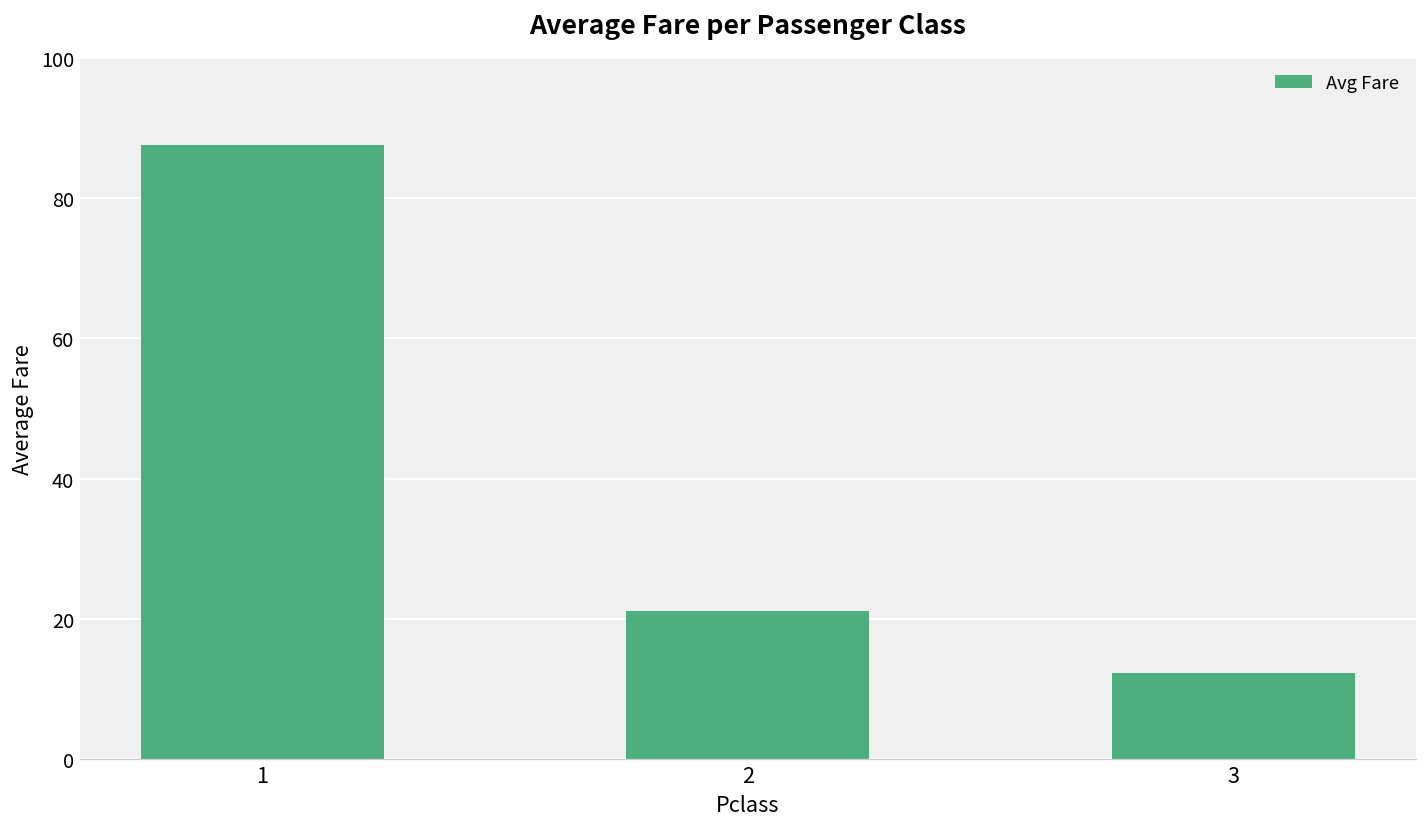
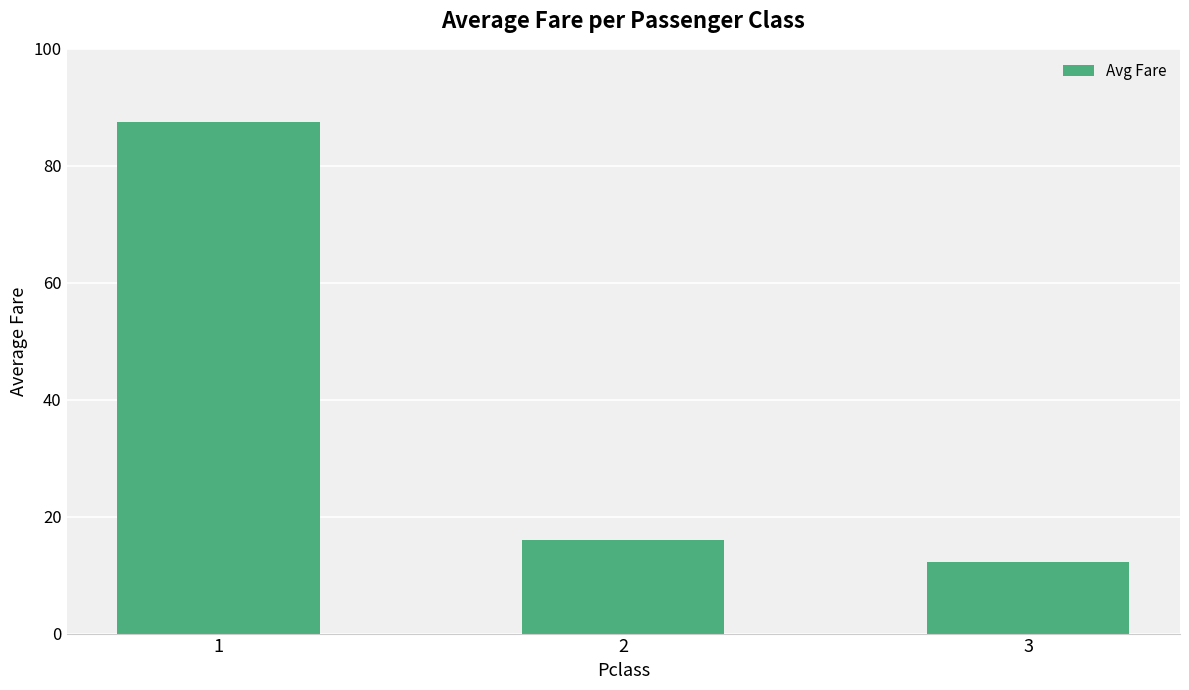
  {
    "1": 88,
-   "2": 21,
+   "2": 16,
    "3": 12
  }
